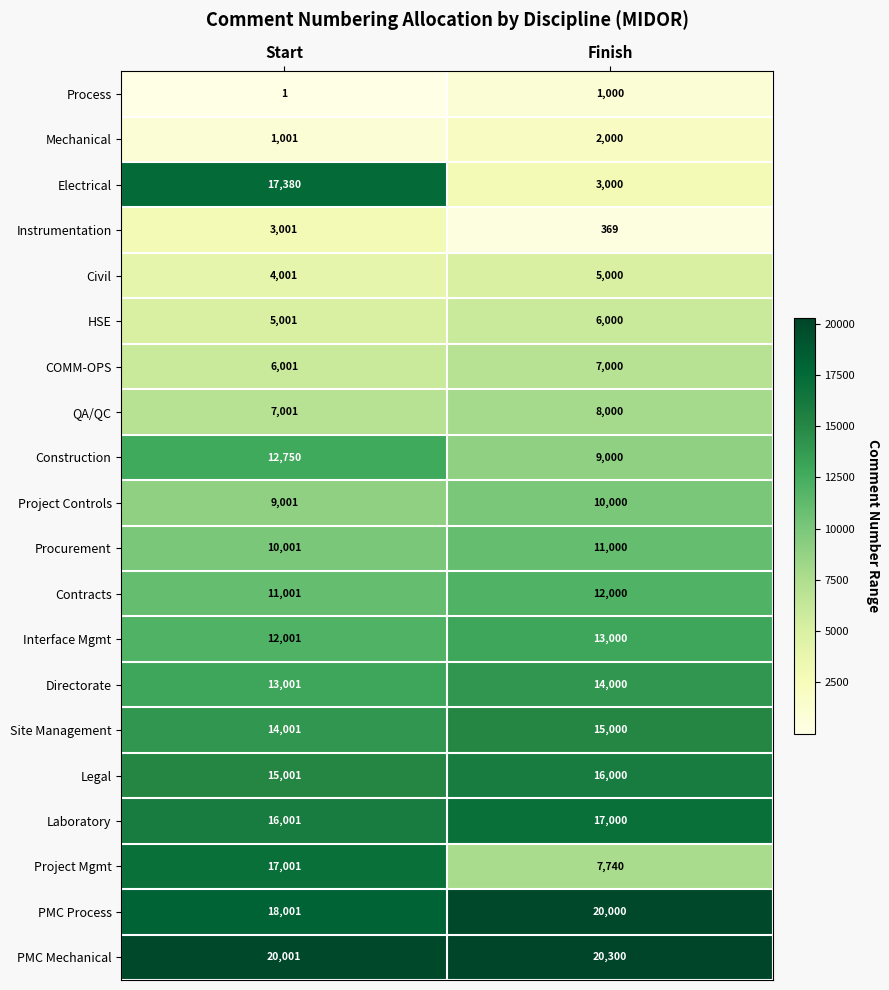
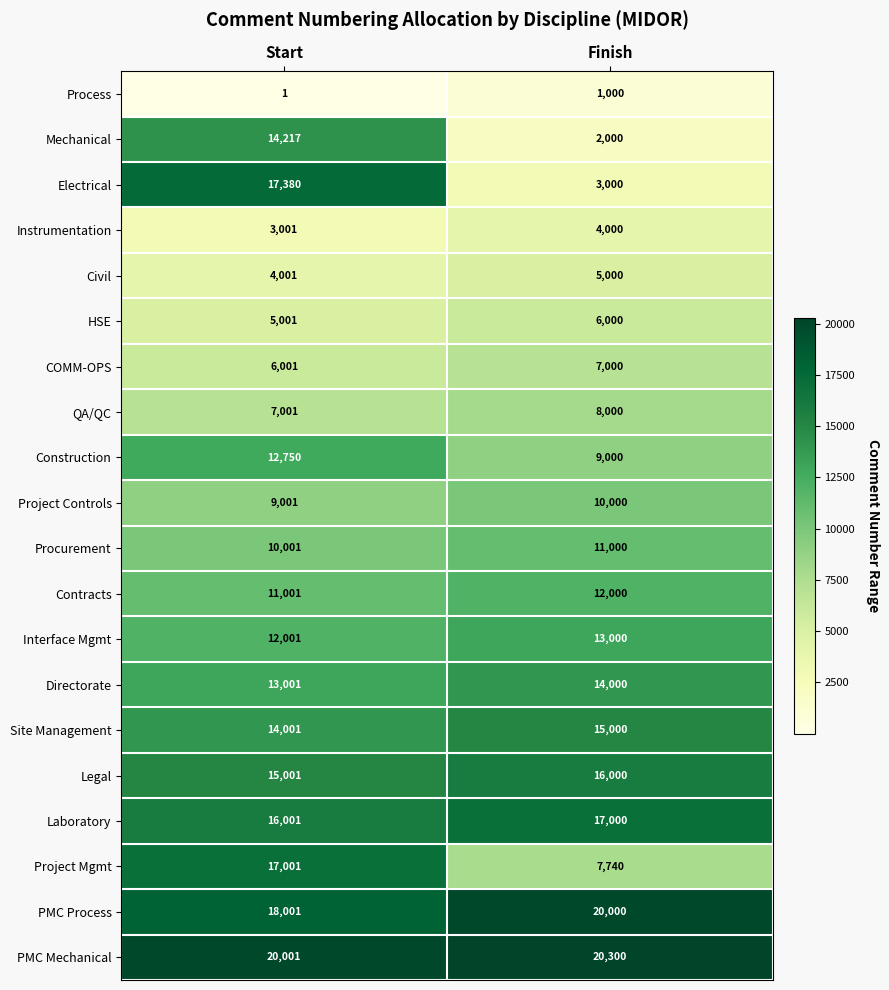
  {
    "Process": {
      "Start": "1",
      "Finish": "1,000"
    },
    "Mechanical": {
-     "Start": "1,001",
+     "Start": "14,217",
      "Finish": "2,000"
    },
    "Electrical": {
      "Start": "17,380",
      "Finish": "3,000"
    },
    "Instrumentation": {
      "Start": "3,001",
-     "Finish": "369"
+     "Finish": "4,000"
    },
    "Civil": {
      "Start": "4,001",
      "Finish": "5,000"
    },
    "HSE": {
      "Start": "5,001",
      "Finish": "6,000"
    },
    "COMM-OPS": {
      "Start": "6,001",
      "Finish": "7,000"
    },
    "QA/QC": {
      "Start": "7,001",
      "Finish": "8,000"
    },
    "Construction": {
      "Start": "12,750",
      "Finish": "9,000"
    },
    "Project Controls": {
      "Start": "9,001",
      "Finish": "10,000"
    },
    "Procurement": {
      "Start": "10,001",
      "Finish": "11,000"
    },
    "Contracts": {
      "Start": "11,001",
      "Finish": "12,000"
    },
    "Interface Mgmt": {
      "Start": "12,001",
      "Finish": "13,000"
    },
    "Directorate": {
      "Start": "13,001",
      "Finish": "14,000"
    },
    "Site Management": {
      "Start": "14,001",
      "Finish": "15,000"
    },
    "Legal": {
      "Start": "15,001",
      "Finish": "16,000"
    },
    "Laboratory": {
      "Start": "16,001",
      "Finish": "17,000"
    },
    "Project Mgmt": {
      "Start": "17,001",
      "Finish": "7,740"
    },
    "PMC Process": {
      "Start": "18,001",
      "Finish": "20,000"
    },
    "PMC Mechanical": {
      "Start": "20,001",
      "Finish": "20,300"
    }
  }
